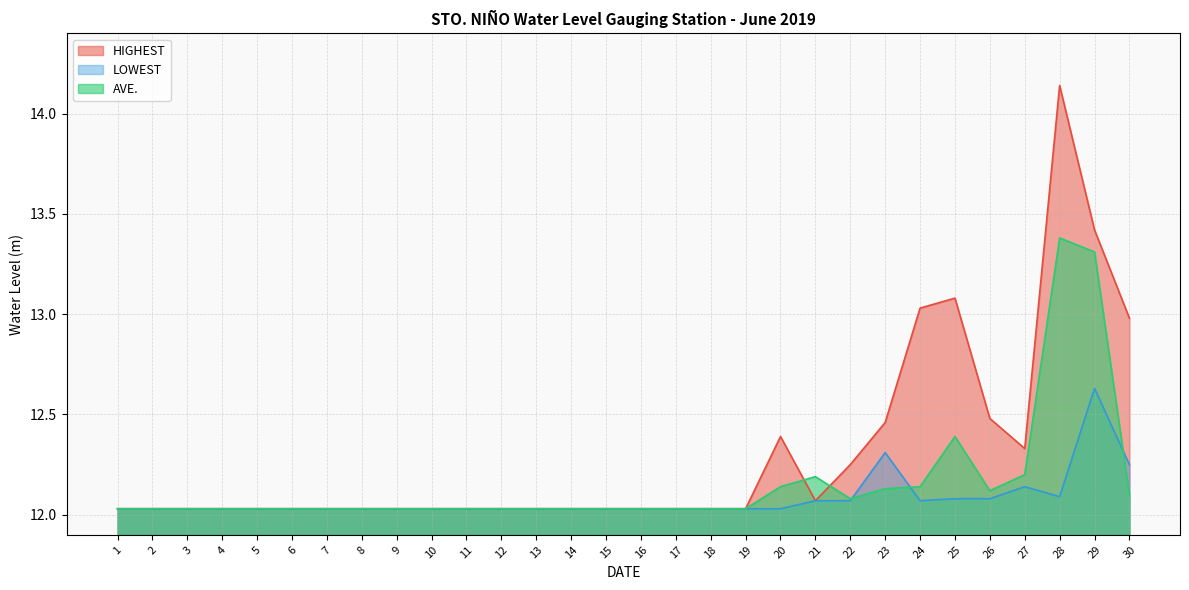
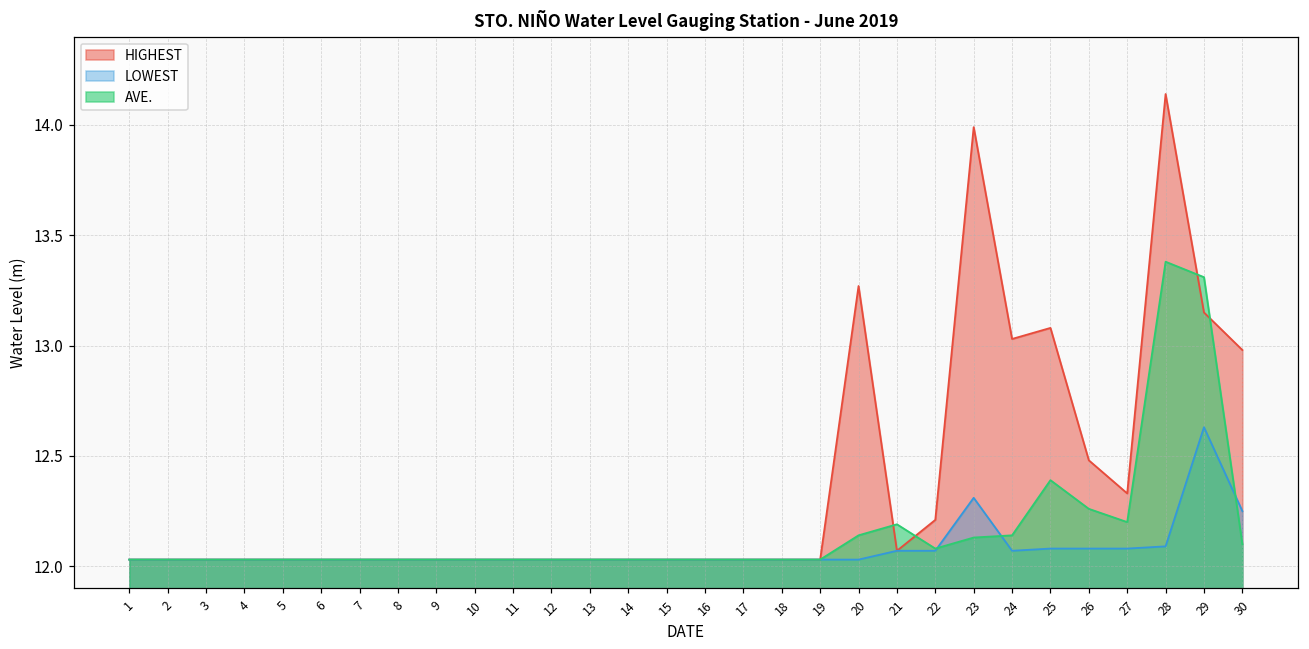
  {
    "HIGHEST": {
-     "20": 12.39,
-     "22": 12.25,
-     "23": 12.46,
+     "20": 13.27,
+     "22": 12.21,
+     "23": 13.99,
      "24": 13.03,
      "25": 13.08,
      "26": 12.48,
      "27": 12.33,
      "28": 14.14,
-     "29": 13.42,
+     "29": 13.15,
      "30": 12.98
    },
    "LOWEST": {
      "20": 12.03,
      "23": 12.31,
      "24": 12.07,
      "25": 12.08,
      "26": 12.08,
-     "27": 12.14,
+     "27": 12.08,
      "28": 12.09,
      "29": 12.63,
      "30": 12.25
    },
    "AVE.": {
      "20": 12.14,
      "21": 12.19,
      "23": 12.13,
      "24": 12.14,
      "25": 12.39,
-     "26": 12.12,
+     "26": 12.26,
      "27": 12.20,
      "28": 13.38,
      "29": 13.31,
      "30": 12.10
    }
  }
